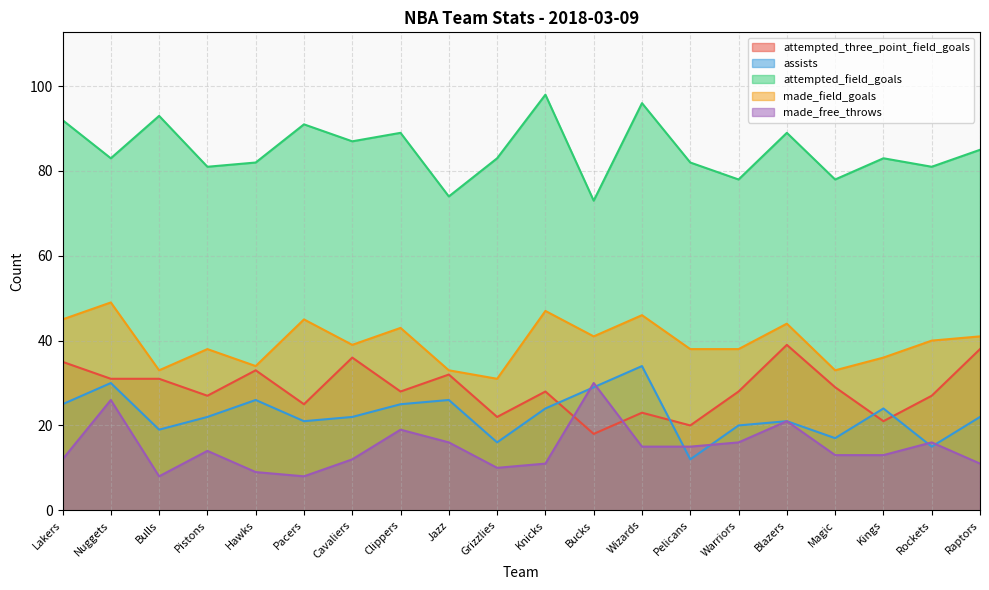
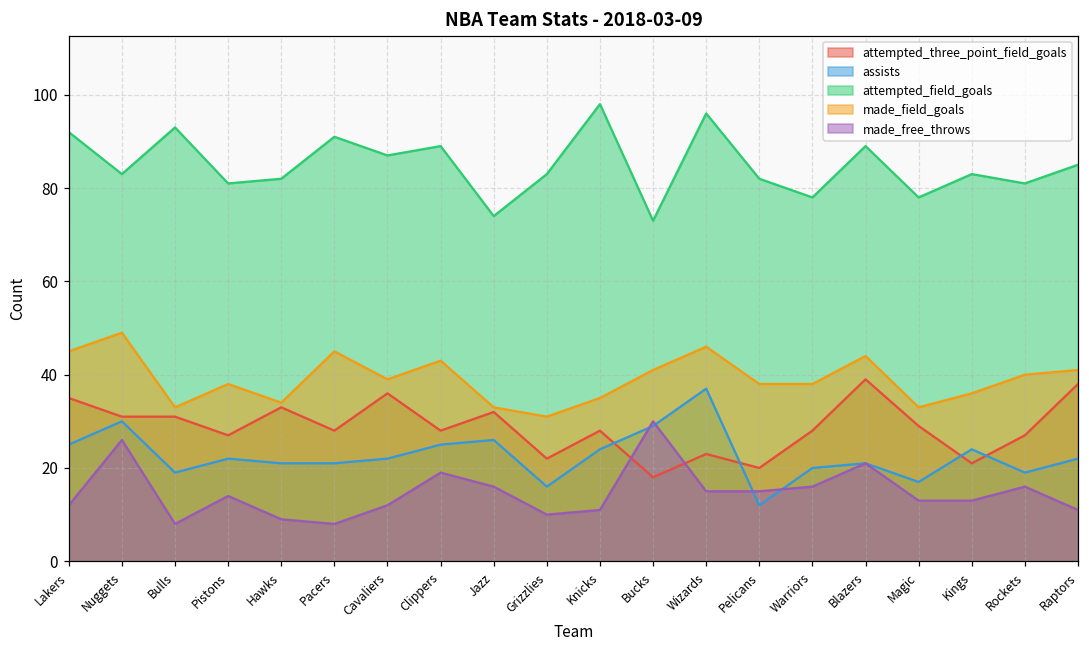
  {
    "attempted_three_point_field_goals": {
      "Lakers": 35,
      "Nuggets": 31,
      "Bulls": 31,
      "Pistons": 27,
      "Hawks": 33,
-     "Pacers": 25,
+     "Pacers": 28,
      "Cavaliers": 36,
      "Clippers": 28,
      "Jazz": 32,
      "Grizzlies": 22,
      "Knicks": 28,
      "Bucks": 18,
      "Wizards": 23,
      "Pelicans": 20,
      "Warriors": 28,
      "Blazers": 39,
      "Magic": 29,
      "Kings": 21,
      "Rockets": 27,
      "Raptors": 38
    },
    "assists": {
      "Lakers": 25,
      "Nuggets": 30,
      "Bulls": 19,
      "Pistons": 22,
-     "Hawks": 26,
+     "Hawks": 21,
      "Pacers": 21,
      "Cavaliers": 22,
      "Clippers": 25,
      "Jazz": 26,
      "Grizzlies": 16,
      "Knicks": 24,
      "Bucks": 29,
-     "Wizards": 34,
+     "Wizards": 37,
      "Pelicans": 12,
      "Warriors": 20,
      "Magic": 17,
      "Kings": 24,
-     "Rockets": 15,
+     "Rockets": 19,
      "Raptors": 22
    },
    "attempted_field_goals": {
      "Lakers": 92,
      "Nuggets": 83,
      "Bulls": 93,
      "Pistons": 81,
      "Hawks": 82,
      "Pacers": 91,
      "Cavaliers": 87,
      "Clippers": 89,
      "Jazz": 74,
      "Grizzlies": 83,
      "Knicks": 98,
      "Bucks": 73,
      "Wizards": 96,
      "Pelicans": 82,
      "Warriors": 78,
      "Blazers": 89,
      "Magic": 78,
      "Kings": 83,
      "Rockets": 81,
      "Raptors": 85
    },
    "made_field_goals": {
      "Lakers": 45,
      "Nuggets": 49,
      "Bulls": 33,
      "Pistons": 38,
      "Hawks": 34,
      "Pacers": 45,
      "Cavaliers": 39,
      "Clippers": 43,
      "Jazz": 33,
      "Grizzlies": 31,
-     "Knicks": 47,
+     "Knicks": 35,
      "Bucks": 41,
      "Wizards": 46,
      "Pelicans": 38,
      "Warriors": 38,
      "Blazers": 44,
      "Magic": 33,
      "Kings": 36,
      "Rockets": 40,
      "Raptors": 41
    },
    "made_free_throws": {
      "Lakers": 12,
      "Nuggets": 26,
      "Bulls": 8,
      "Pistons": 14,
      "Hawks": 9,
      "Pacers": 8,
      "Cavaliers": 12,
      "Clippers": 19,
      "Jazz": 16,
      "Grizzlies": 10,
      "Knicks": 11,
      "Bucks": 30,
      "Wizards": 15,
      "Pelicans": 15,
      "Warriors": 16,
      "Magic": 13,
      "Kings": 13,
      "Rockets": 16,
      "Raptors": 11
    }
  }
